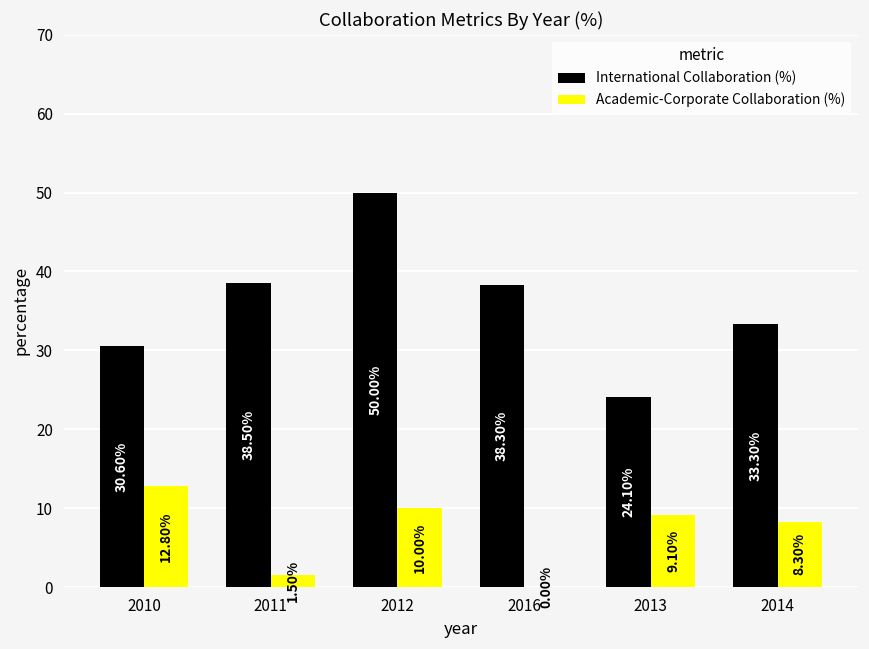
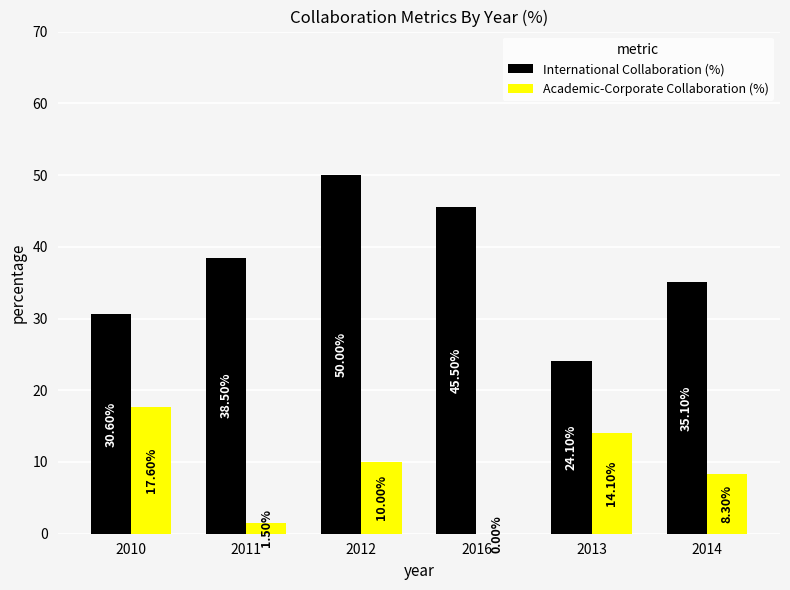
  {
    "International Collaboration (%)": {
      "2010": "30.60%",
      "2011": "38.50%",
      "2012": "50.00%",
-     "2016": "38.30%",
+     "2016": "45.50%",
      "2013": "24.10%",
-     "2014": "33.30%"
+     "2014": "35.10%"
    },
    "Academic-Corporate Collaboration (%)": {
-     "2010": "12.80%",
+     "2010": "17.60%",
      "2011": "1.50%",
      "2012": "10.00%",
      "2016": "0.00%",
-     "2013": "9.10%",
+     "2013": "14.10%",
      "2014": "8.30%"
    }
  }
